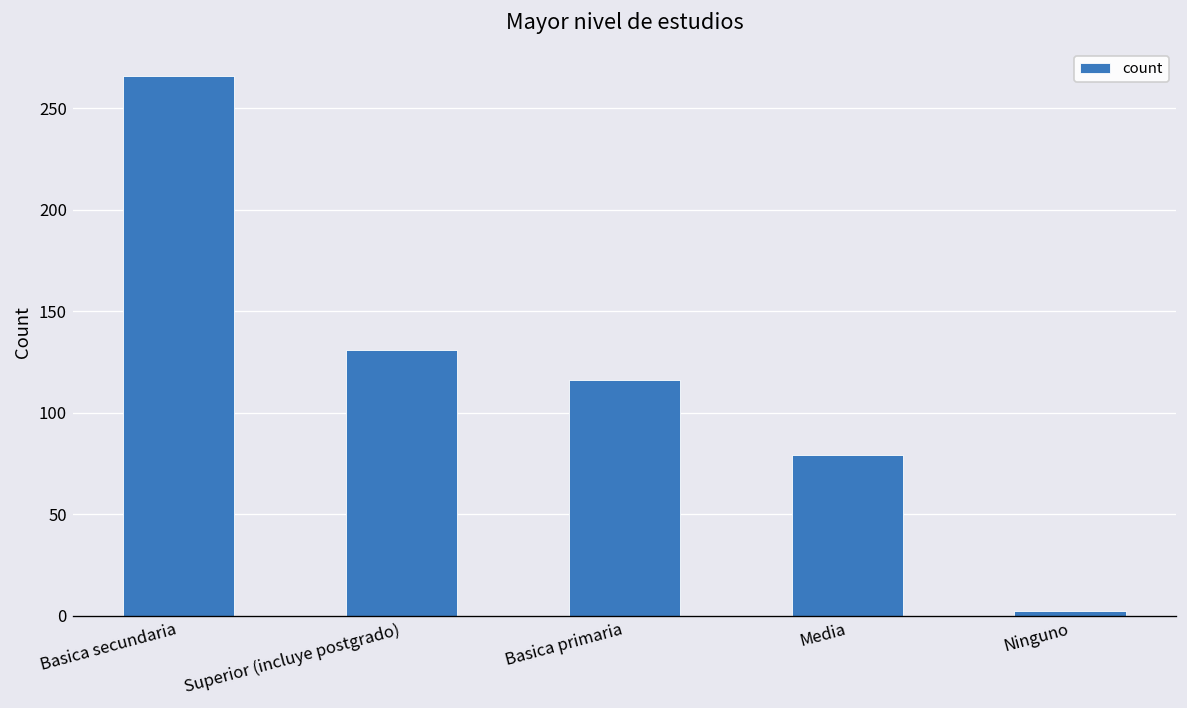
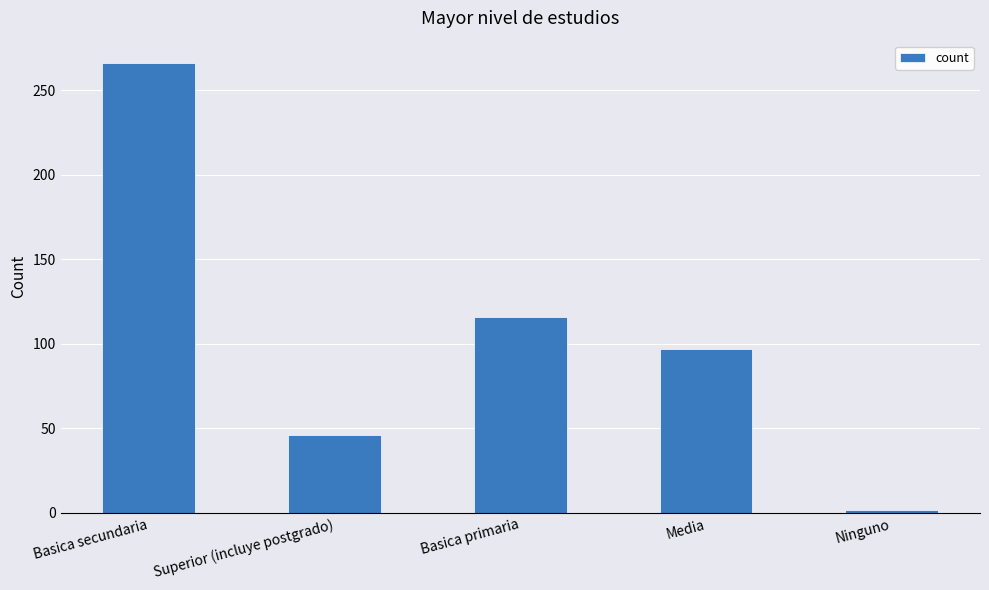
  {
    "Basica secundaria": 266,
-   "Superior (incluye postgrado)": 131,
+   "Superior (incluye postgrado)": 46,
    "Basica primaria": 116,
-   "Media": 79,
+   "Media": 97,
    "Ninguno": 2
  }
